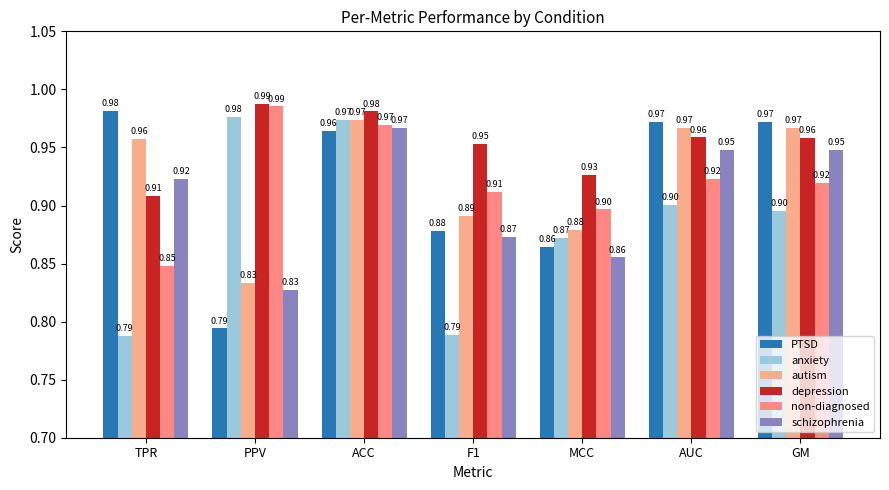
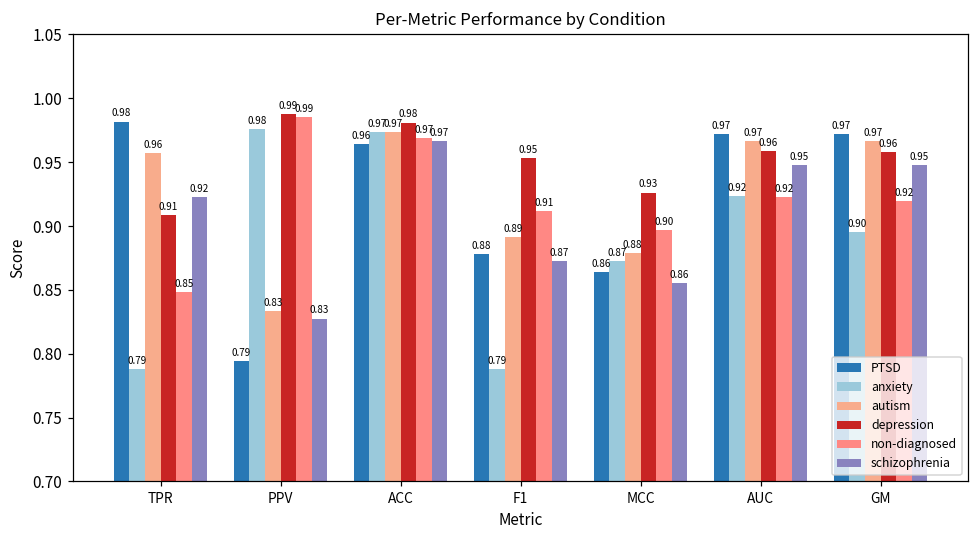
  {
    "PTSD": {
      "TPR": 0.98,
      "PPV": 0.79,
      "ACC": 0.96,
      "F1": 0.88,
      "MCC": 0.86,
      "AUC": 0.97,
      "GM": 0.97
    },
    "anxiety": {
      "TPR": 0.79,
      "PPV": 0.98,
      "F1": 0.79,
      "MCC": 0.87,
-     "AUC": 0.90,
+     "AUC": 0.92,
      "GM": 0.90
    },
    "depression": {
      "TPR": 0.91,
      "PPV": 0.99,
      "ACC": 0.98,
      "F1": 0.95,
      "MCC": 0.93,
      "AUC": 0.96,
      "GM": 0.96
    },
    "schizophrenia": {
      "TPR": 0.92,
      "PPV": 0.83,
      "ACC": 0.97,
      "F1": 0.87,
      "MCC": 0.86,
      "AUC": 0.95,
      "GM": 0.95
    }
  }
